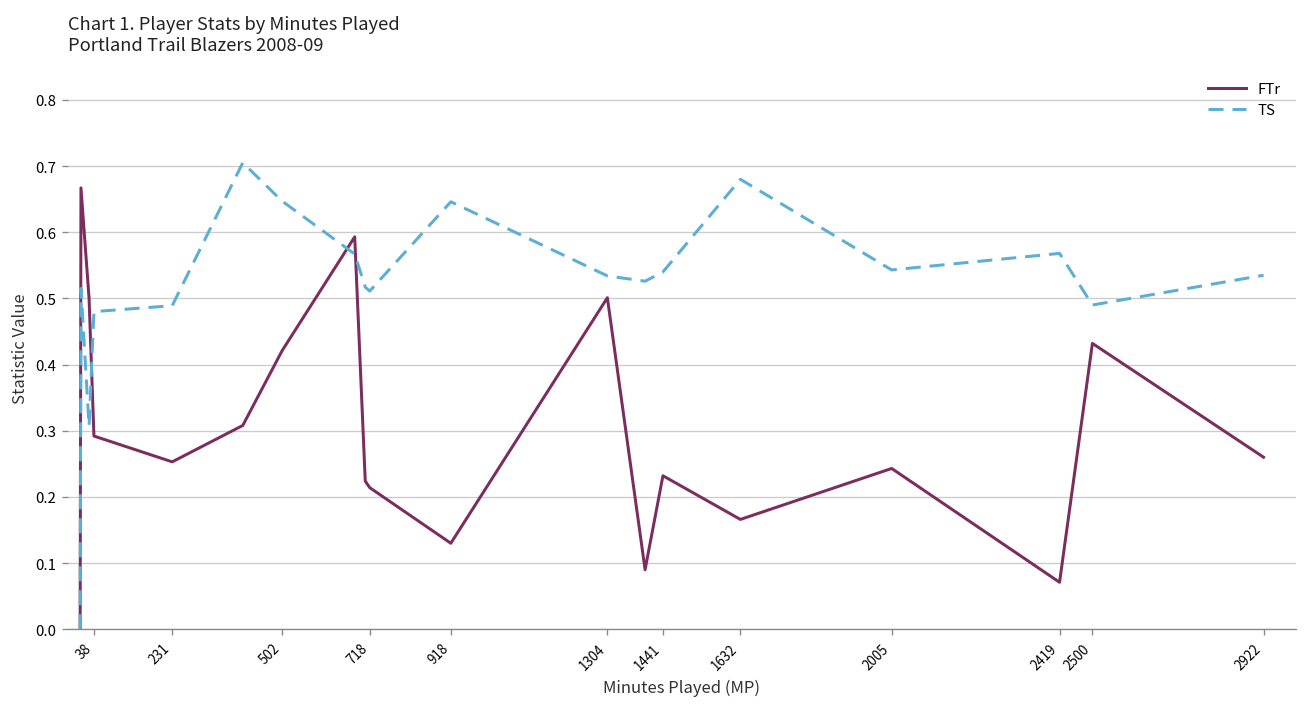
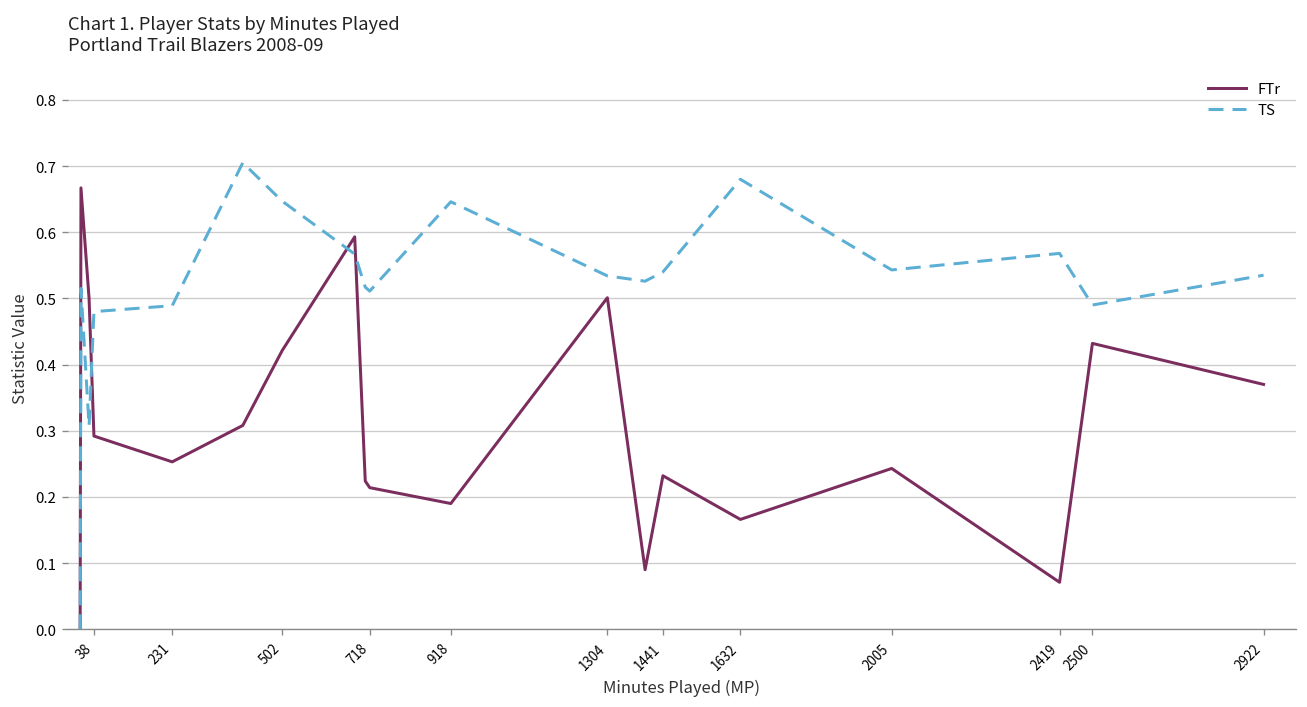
  {
    "FTr": {
      "38": 0.29,
      "231": 0.25,
      "502": 0.42,
      "718": 0.21,
-     "918": 0.13,
+     "918": 0.19,
      "1304": 0.50,
      "1441": 0.23,
      "1632": 0.17,
      "2005": 0.24,
      "2419": 0.07,
      "2500": 0.43,
-     "2922": 0.26
+     "2922": 0.37
    },
    "TS": {
      "38": 0.48,
      "231": 0.49,
      "502": 0.65,
      "718": 0.51,
      "918": 0.65,
      "1304": 0.53,
      "1441": 0.54,
      "1632": 0.68,
      "2005": 0.54,
      "2419": 0.57,
      "2500": 0.49,
      "2922": 0.54
    }
  }
